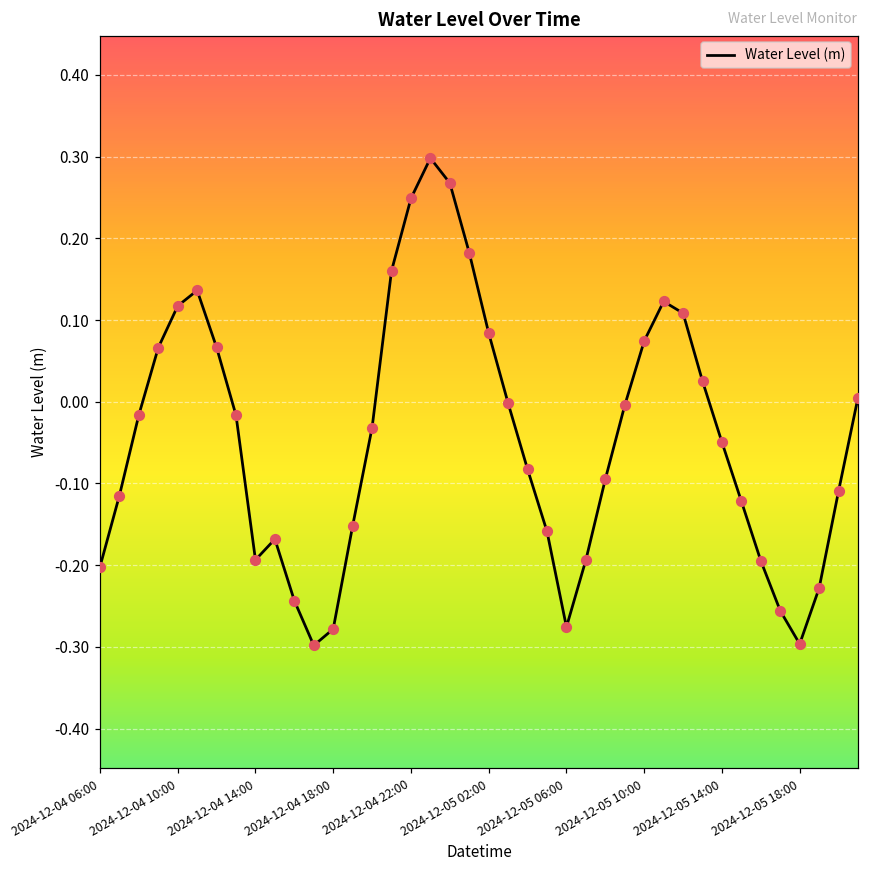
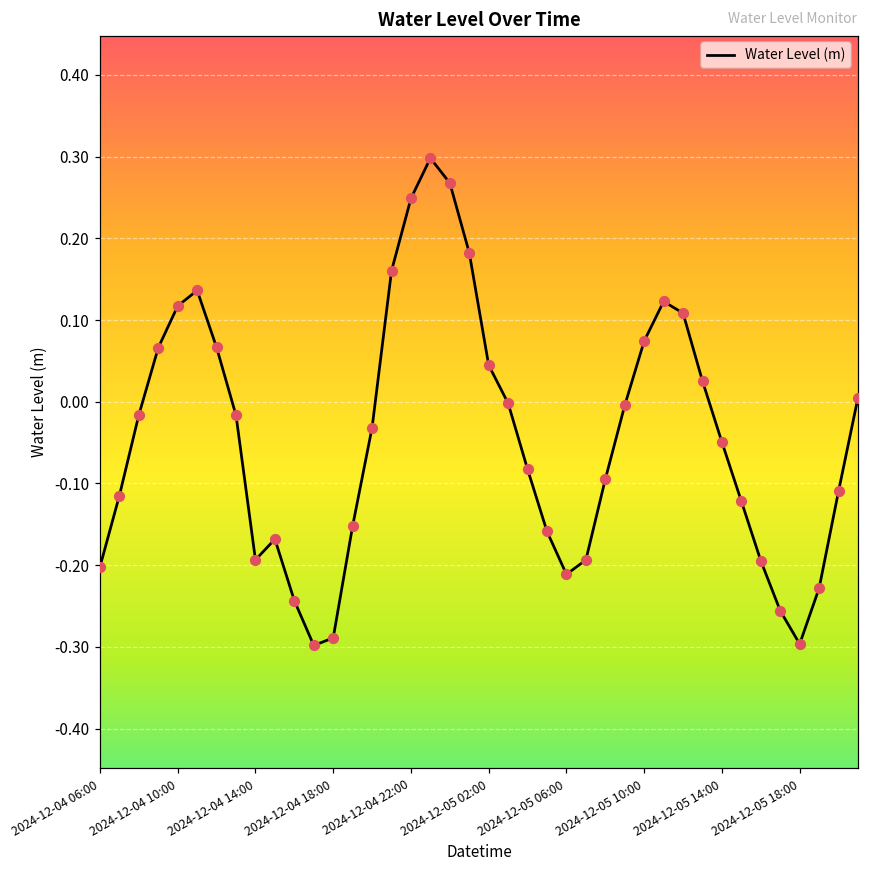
  {
    "2024-12-04 06:00": -0.20,
    "2024-12-04 10:00": 0.12,
    "2024-12-04 14:00": -0.19,
-   "2024-12-04 18:00": -0.28,
+   "2024-12-04 18:00": -0.29,
    "2024-12-04 22:00": 0.25,
-   "2024-12-05 02:00": 0.08,
-   "2024-12-05 06:00": -0.28,
+   "2024-12-05 02:00": 0.04,
+   "2024-12-05 06:00": -0.21,
    "2024-12-05 10:00": 0.07,
    "2024-12-05 14:00": -0.05,
    "2024-12-05 18:00": -0.30
  }
